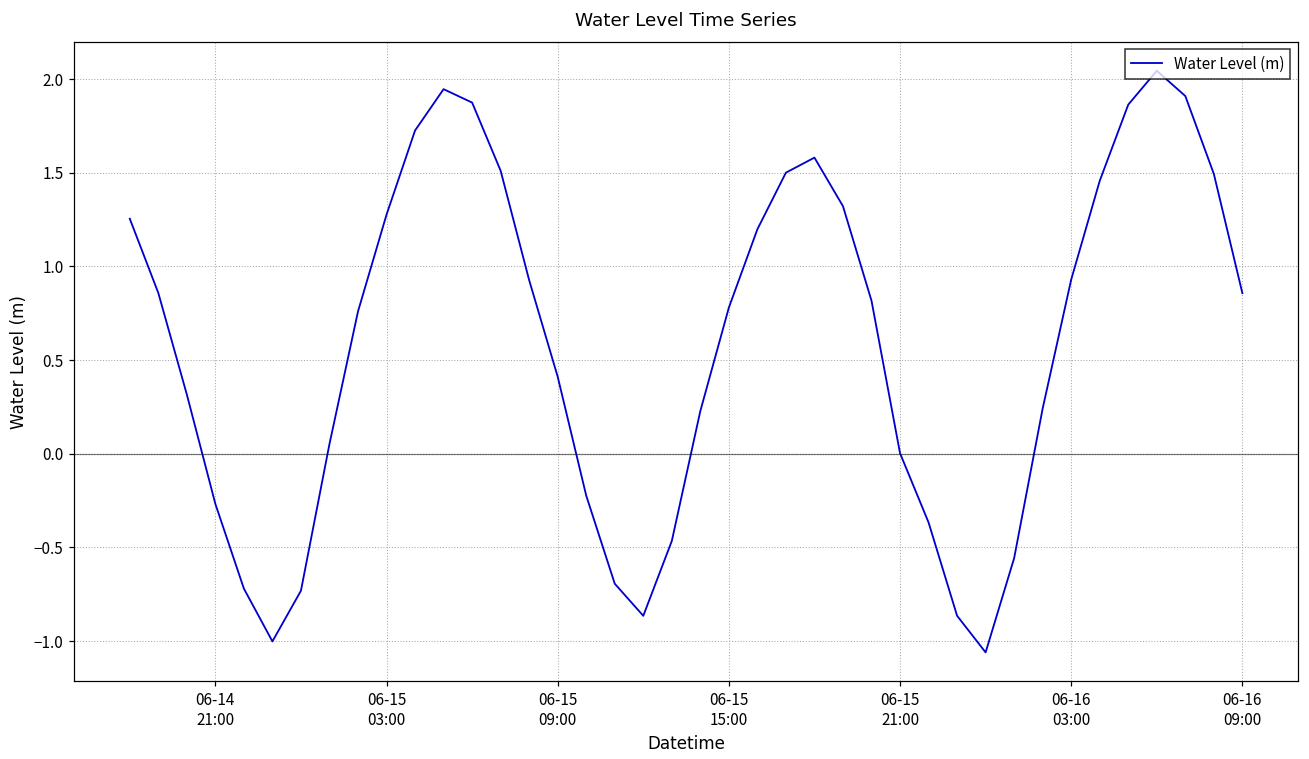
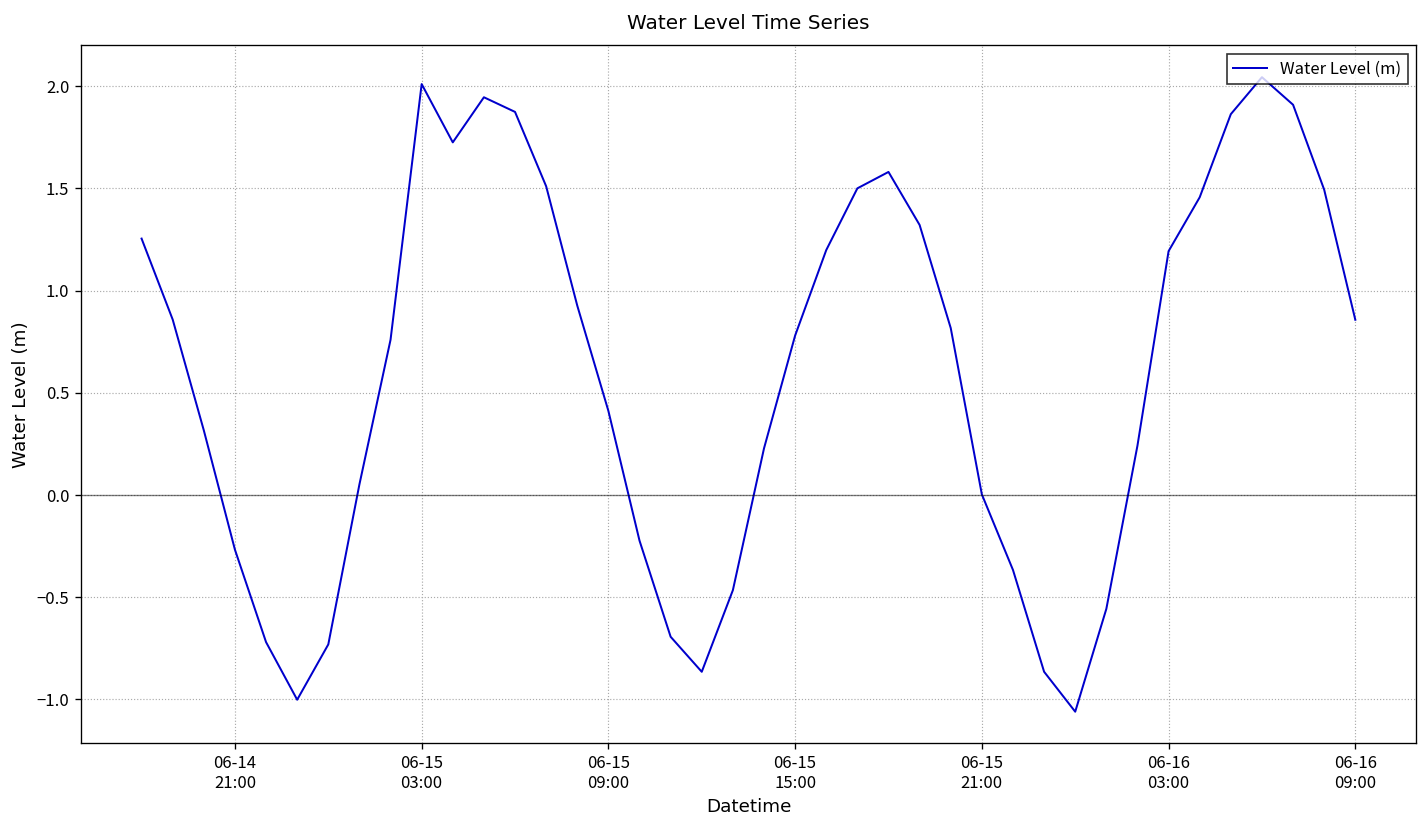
  {
    "06-14 21:00": -0.27,
-   "06-15 03:00": 1.28,
+   "06-15 03:00": 2.01,
    "06-15 09:00": 0.41,
    "06-15 15:00": 0.78,
    "06-15 21:00": 0.00,
-   "06-16 03:00": 0.93,
+   "06-16 03:00": 1.19,
    "06-16 09:00": 0.86
  }
